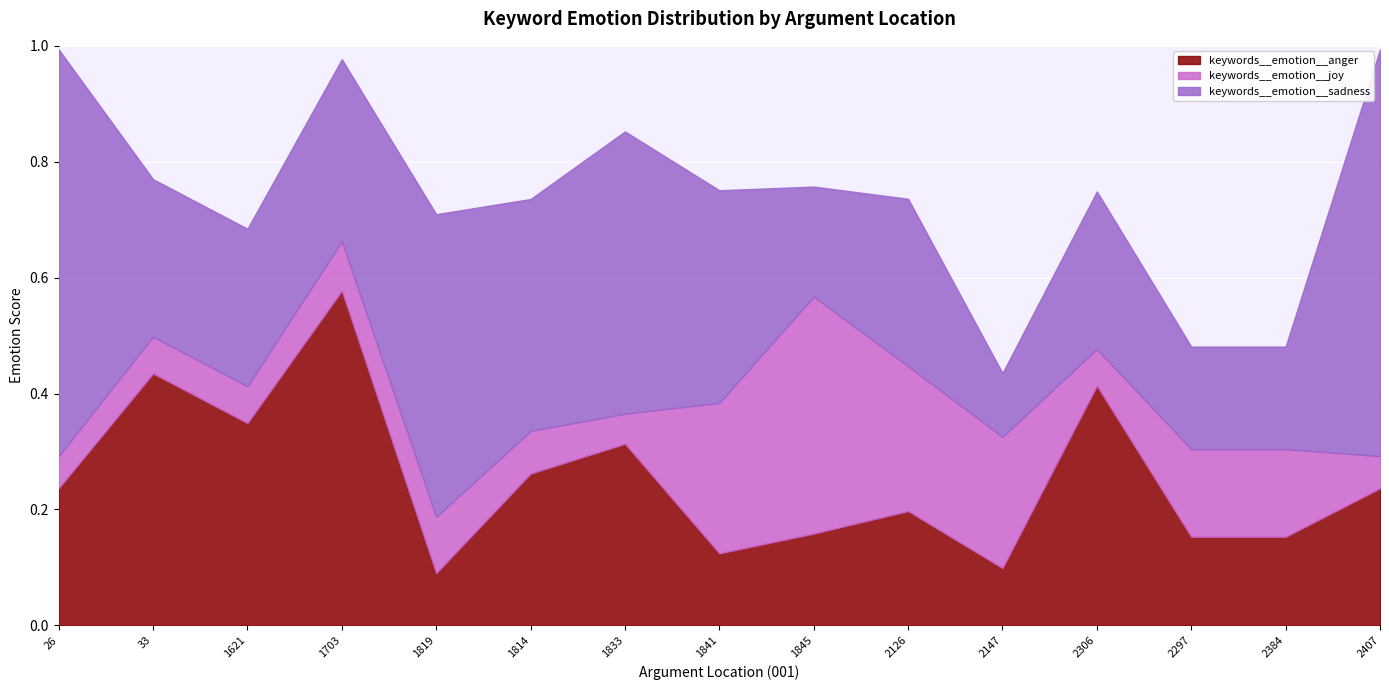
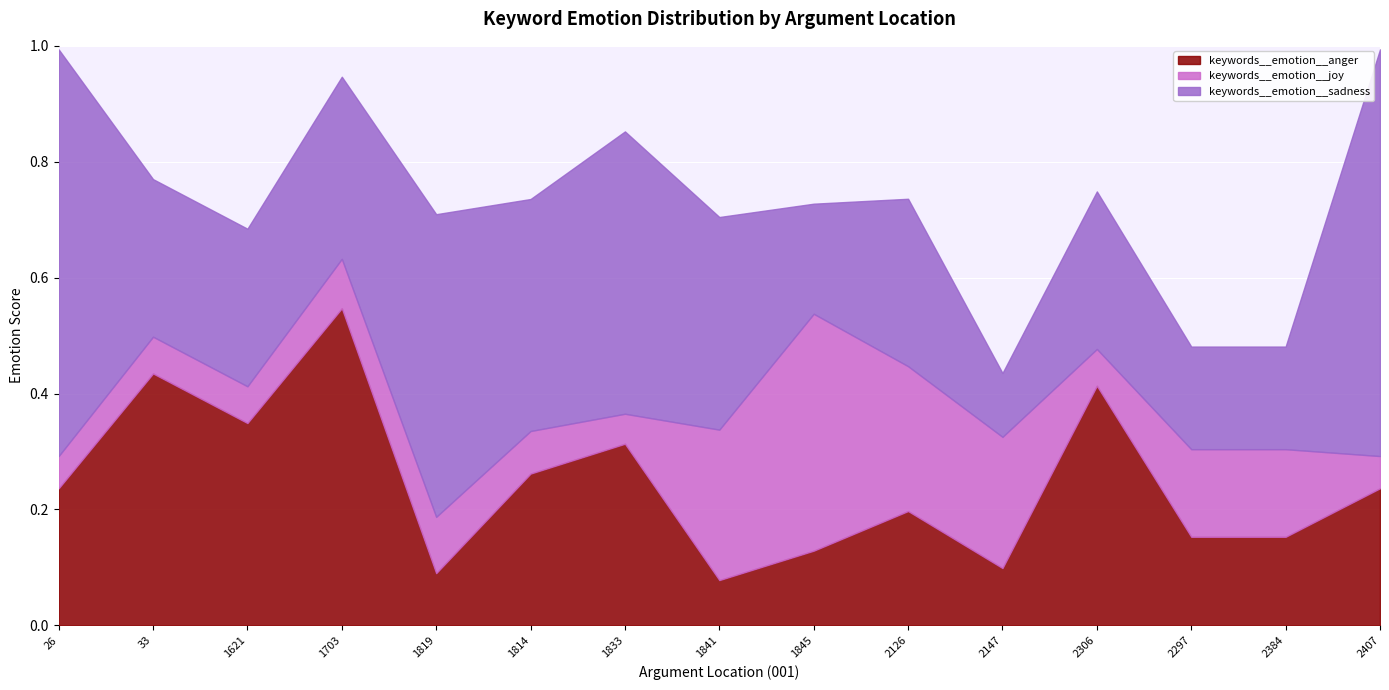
  {
    "keywords__emotion__anger": {
      "26": 0.24,
      "33": 0.43,
      "1621": 0.35,
-     "1703": 0.58,
+     "1703": 0.55,
      "1819": 0.09,
      "1814": 0.26,
      "1833": 0.31,
-     "1841": 0.12,
-     "1845": 0.16,
+     "1841": 0.08,
+     "1845": 0.13,
      "2126": 0.20,
      "2147": 0.10,
      "2306": 0.41,
      "2297": 0.15,
      "2384": 0.15,
      "2407": 0.24
    }
  }
